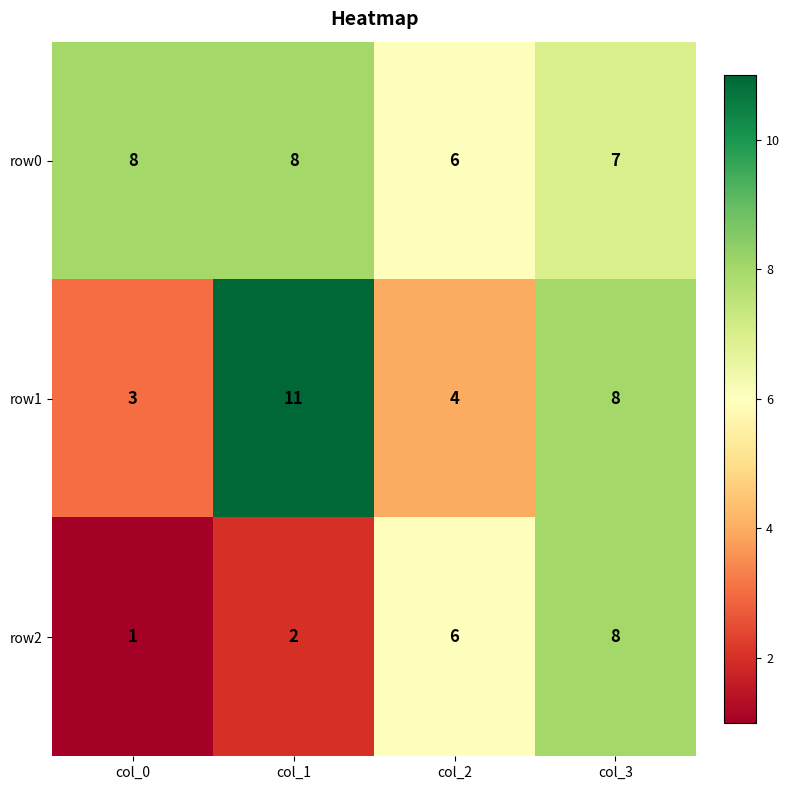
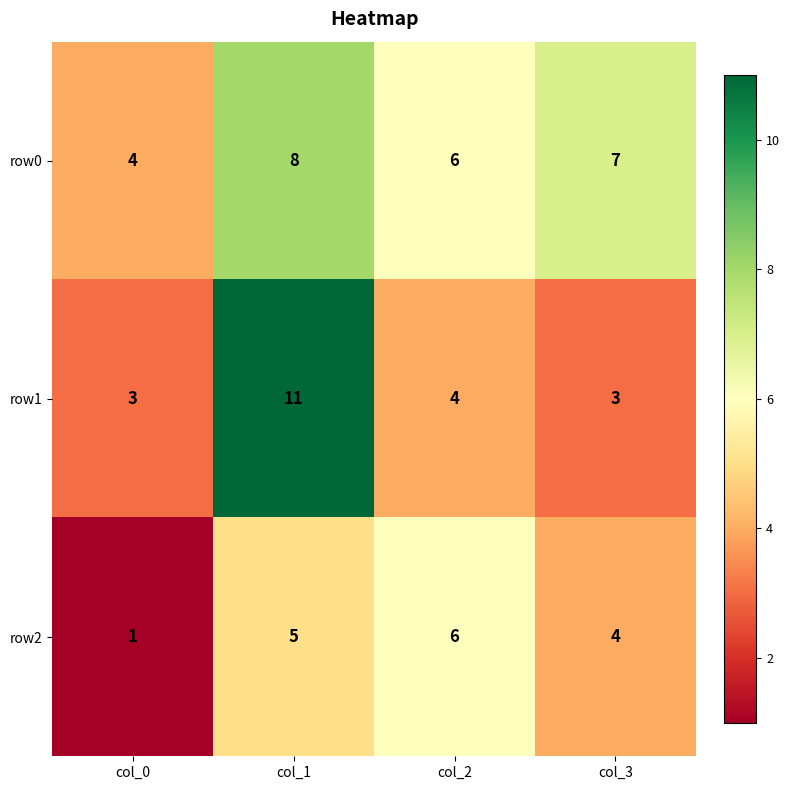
  {
    "row0": {
-     "col_0": 8,
+     "col_0": 4,
      "col_1": 8,
      "col_2": 6,
      "col_3": 7
    },
    "row1": {
      "col_0": 3,
      "col_1": 11,
      "col_2": 4,
-     "col_3": 8
+     "col_3": 3
    },
    "row2": {
      "col_0": 1,
-     "col_1": 2,
+     "col_1": 5,
      "col_2": 6,
-     "col_3": 8
+     "col_3": 4
    }
  }
